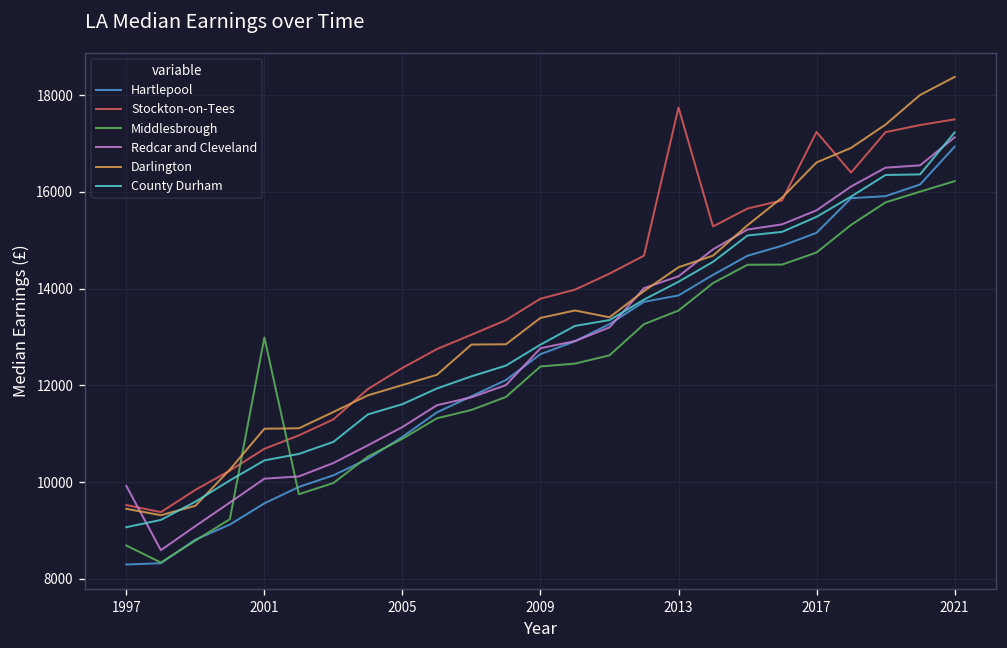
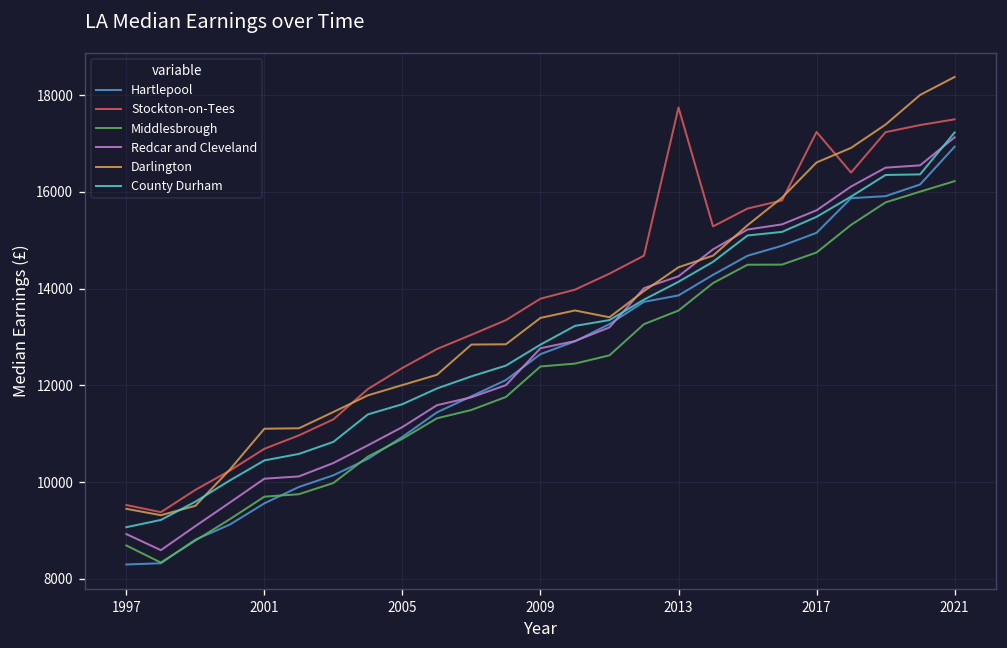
  {
    "Stockton-on-Tees": {
      "1997": 9500,
      "2001": 10700,
      "2005": 12400,
      "2009": 13800,
      "2013": 17700,
      "2017": 17200,
      "2021": 17500
    },
    "Middlesbrough": {
      "1997": 8700,
-     "2001": 13000,
+     "2001": 9700,
      "2009": 12400,
      "2013": 13500,
      "2017": 14700,
      "2021": 16200
    },
    "Redcar and Cleveland": {
-     "1997": 9900,
+     "1997": 8900,
      "2001": 10100,
      "2005": 11100,
      "2009": 12800,
      "2013": 14300,
      "2017": 15600,
      "2021": 17100
    },
    "Darlington": {
      "1997": 9400,
      "2001": 11100,
      "2005": 12000,
      "2009": 13400,
      "2013": 14400,
      "2017": 16600,
      "2021": 18400
    }
  }
